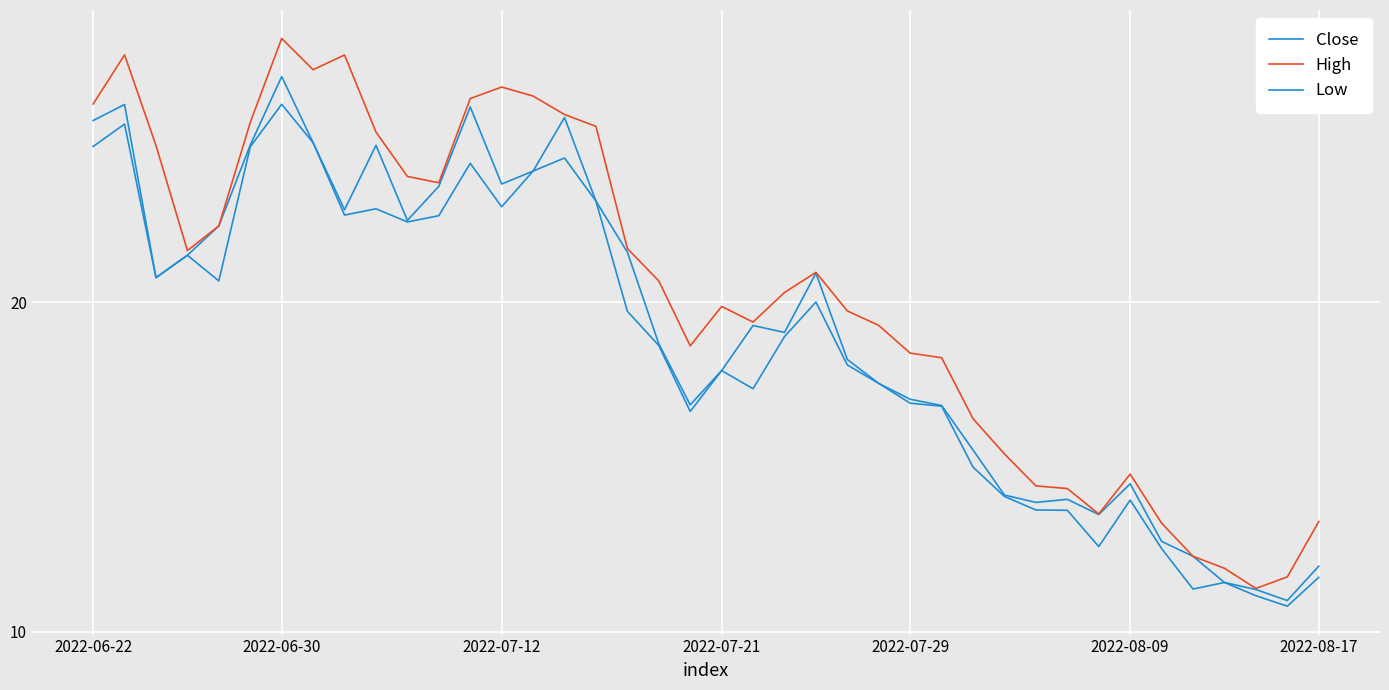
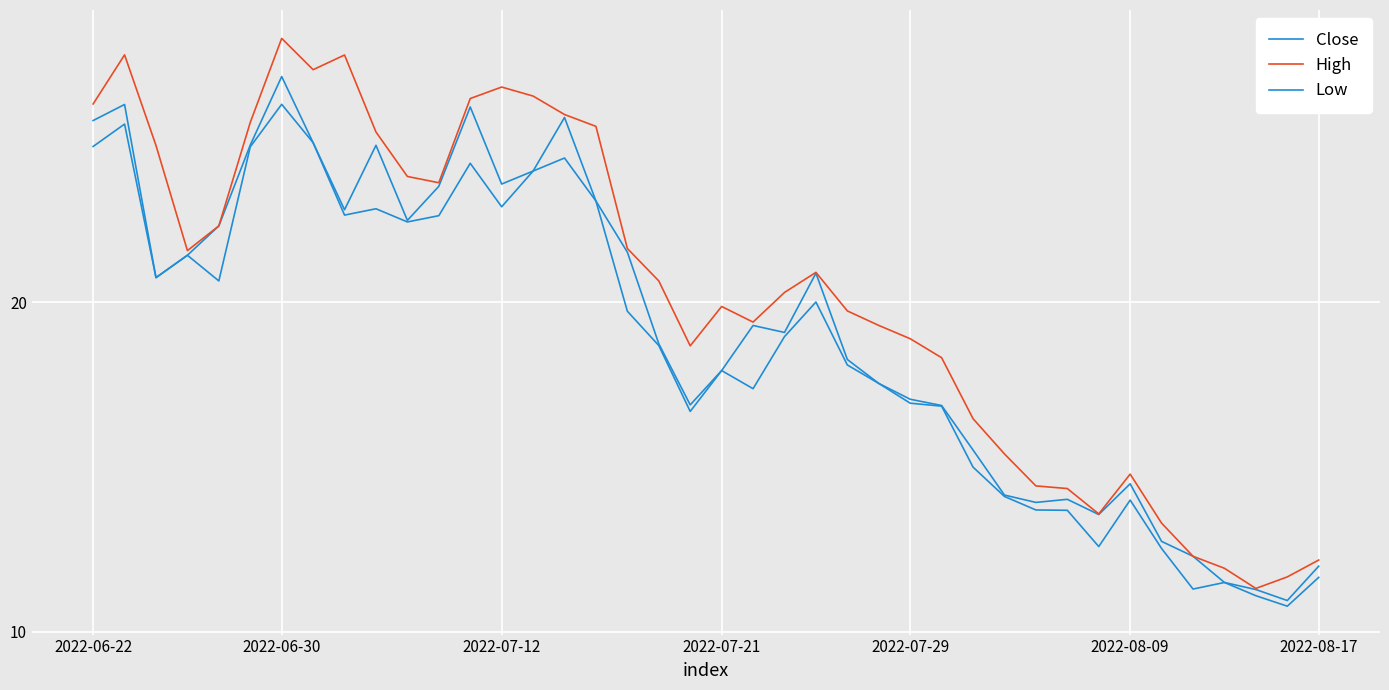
  {
    "High": {
      "2022-06-22": 26.0,
      "2022-06-30": 28.0,
      "2022-07-12": 26.5,
      "2022-07-21": 19.9,
-     "2022-07-29": 18.5,
+     "2022-07-29": 18.9,
      "2022-08-09": 14.8,
-     "2022-08-17": 13.3
+     "2022-08-17": 12.2
    }
  }
